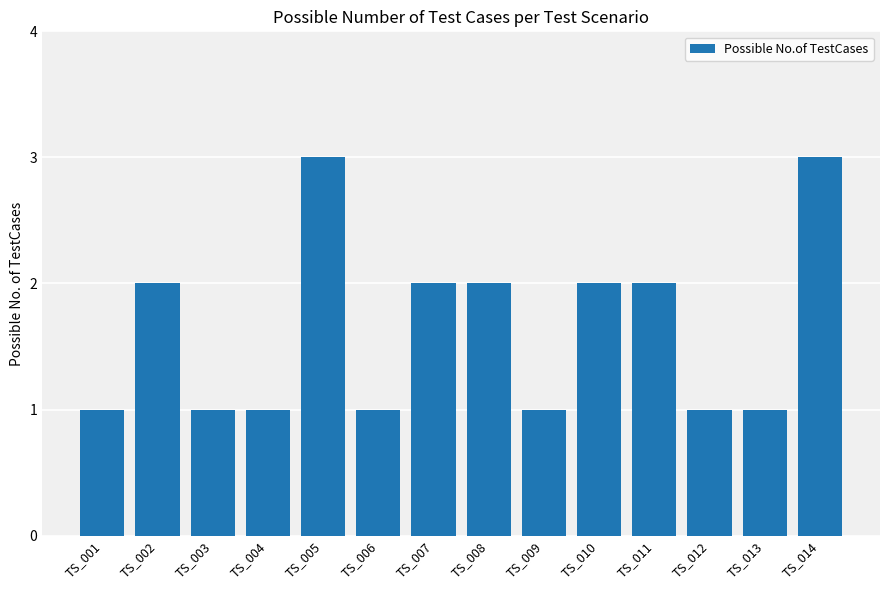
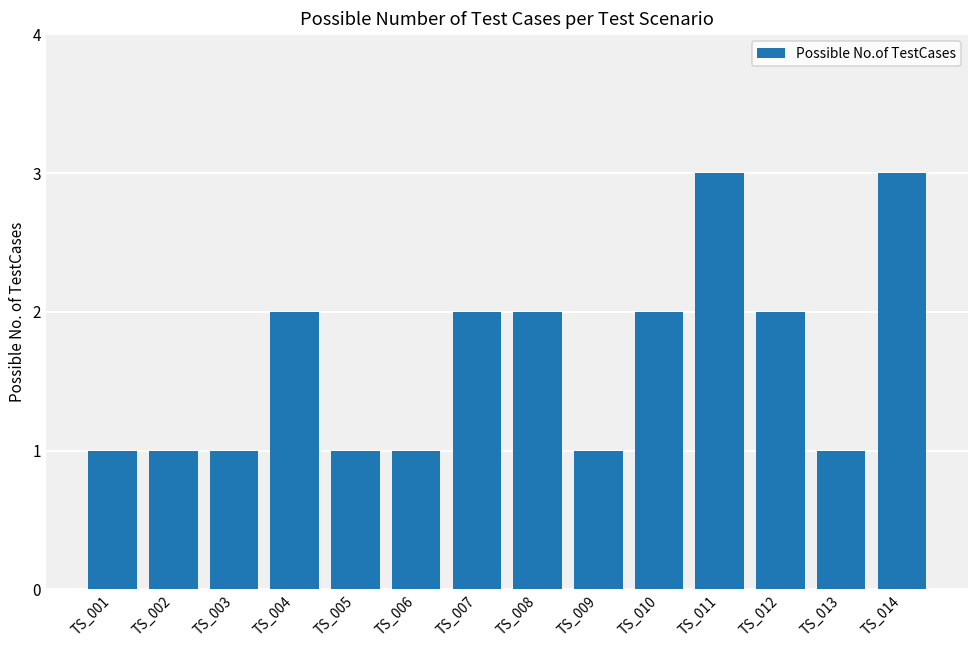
  {
    "TS_001": 1,
-   "TS_002": 2,
+   "TS_002": 1,
    "TS_003": 1,
-   "TS_004": 1,
-   "TS_005": 3,
+   "TS_004": 2,
+   "TS_005": 1,
    "TS_006": 1,
    "TS_007": 2,
    "TS_008": 2,
    "TS_009": 1,
    "TS_010": 2,
-   "TS_011": 2,
-   "TS_012": 1,
+   "TS_011": 3,
+   "TS_012": 2,
    "TS_013": 1,
    "TS_014": 3
  }
